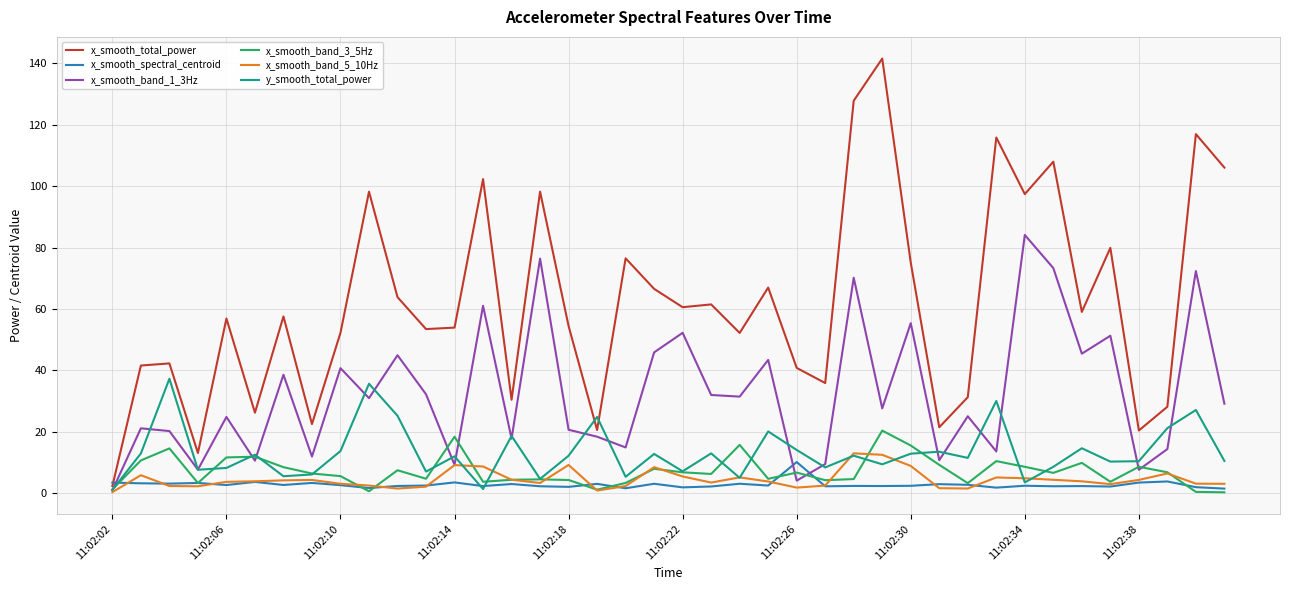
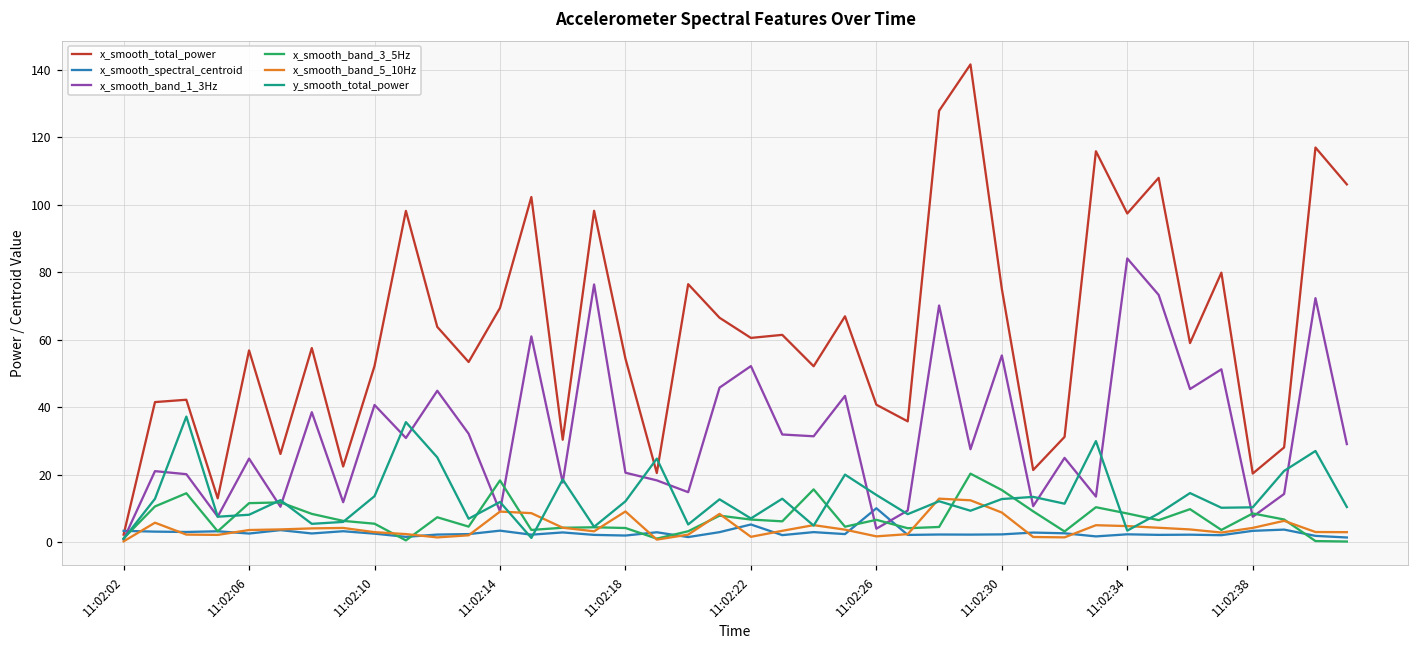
  {
    "x_smooth_total_power": {
      "11:02:02": 2,
      "11:02:06": 57,
      "11:02:10": 52,
-     "11:02:14": 54,
+     "11:02:14": 69,
      "11:02:18": 54,
      "11:02:22": 61,
      "11:02:26": 41,
      "11:02:30": 75,
      "11:02:34": 97,
      "11:02:38": 20
    },
    "x_smooth_spectral_centroid": {
      "11:02:02": 3,
      "11:02:06": 3,
      "11:02:14": 3,
      "11:02:18": 2,
-     "11:02:22": 2,
+     "11:02:22": 5,
      "11:02:26": 10,
      "11:02:30": 2,
      "11:02:34": 2,
      "11:02:38": 3
    },
    "x_smooth_band_1_3Hz": {
      "11:02:06": 25,
      "11:02:10": 41,
      "11:02:18": 21,
      "11:02:22": 52,
      "11:02:26": 4,
      "11:02:30": 55,
      "11:02:34": 84,
      "11:02:38": 8
    },
    "x_smooth_band_5_10Hz": {
      "11:02:06": 4,
      "11:02:18": 9,
-     "11:02:22": 5,
+     "11:02:22": 2,
      "11:02:26": 2,
      "11:02:30": 9,
      "11:02:34": 5,
      "11:02:38": 4
    }
  }
